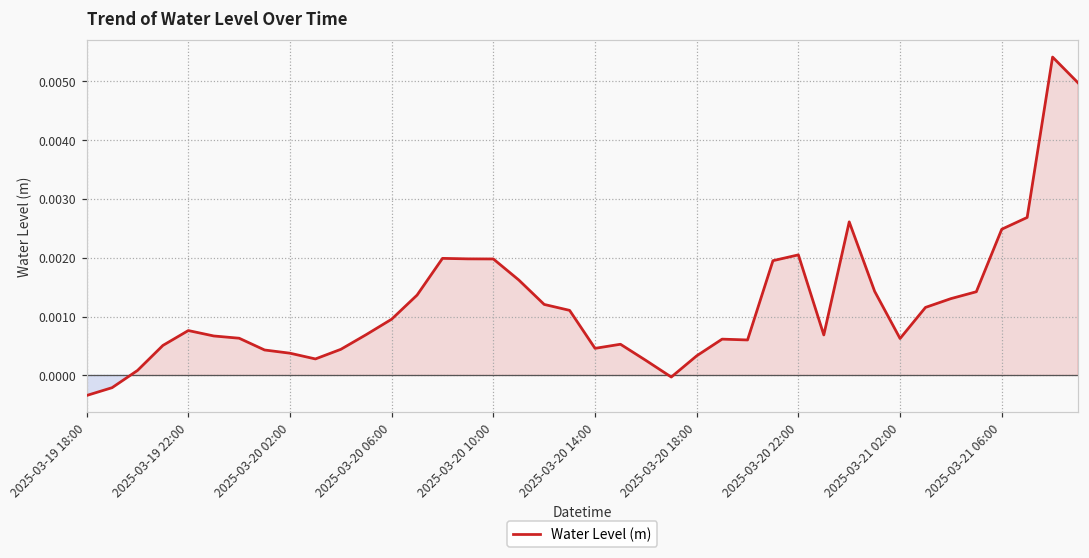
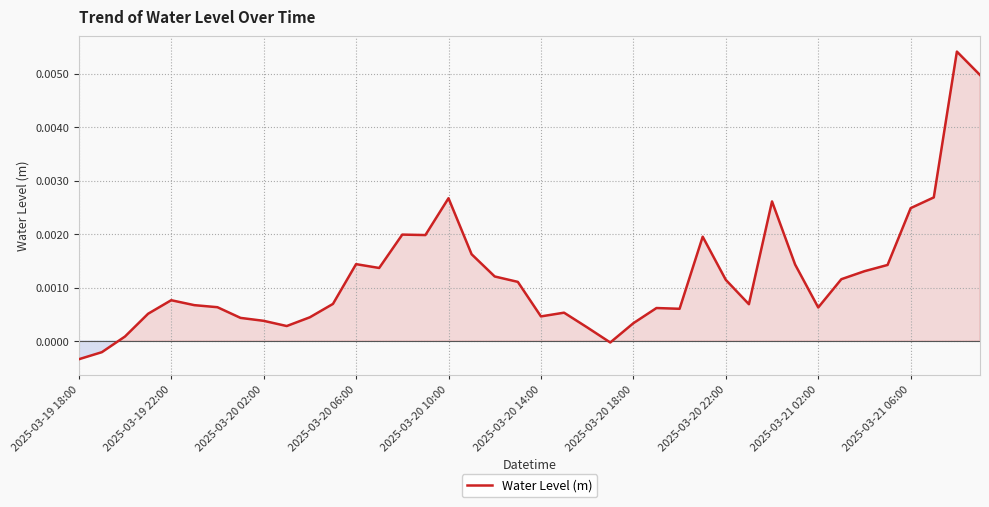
  {
    "2025-03-19 18:00": -0.0003,
    "2025-03-19 22:00": 0.0008,
    "2025-03-20 02:00": 0.0004,
-   "2025-03-20 06:00": 0.0010,
-   "2025-03-20 10:00": 0.0020,
+   "2025-03-20 06:00": 0.0014,
+   "2025-03-20 10:00": 0.0027,
    "2025-03-20 14:00": 0.0005,
    "2025-03-20 18:00": 0.0003,
-   "2025-03-20 22:00": 0.0021,
+   "2025-03-20 22:00": 0.0011,
    "2025-03-21 02:00": 0.0006,
    "2025-03-21 06:00": 0.0025
  }
